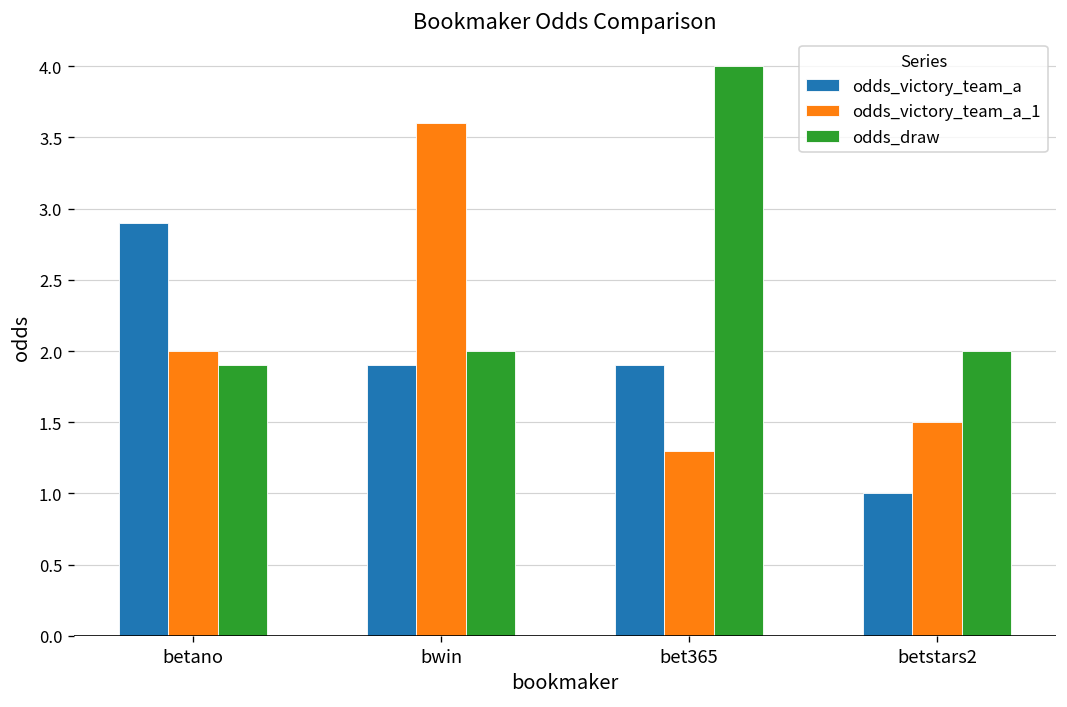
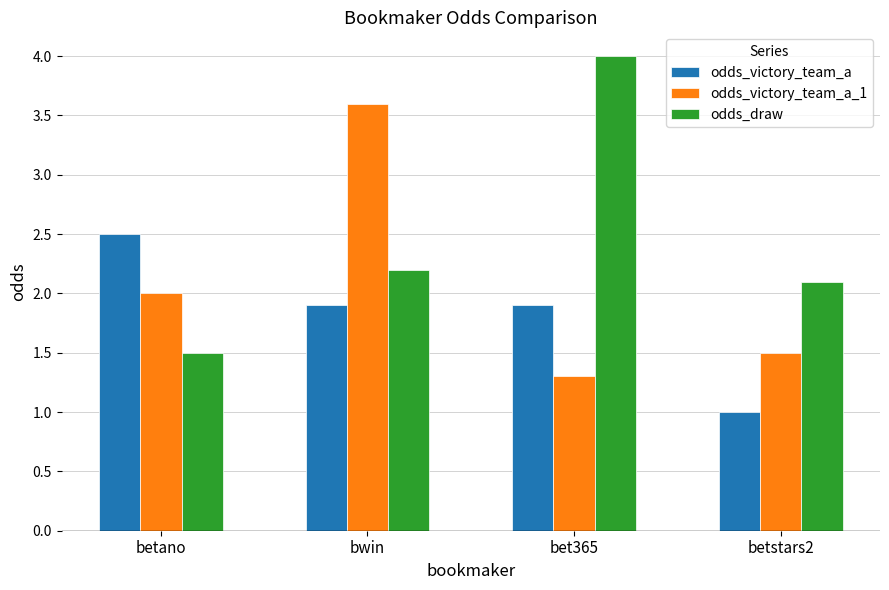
  {
    "odds_victory_team_a": {
-     "betano": 2.9,
+     "betano": 2.5,
      "bwin": 1.9,
      "bet365": 1.9,
      "betstars2": 1.0
    },
    "odds_victory_team_a_1": {
      "betano": 2.0,
      "bwin": 3.6,
      "bet365": 1.3,
      "betstars2": 1.5
    },
    "odds_draw": {
-     "betano": 1.9,
-     "bwin": 2.0,
+     "betano": 1.5,
+     "bwin": 2.2,
      "bet365": 4.0,
-     "betstars2": 2.0
+     "betstars2": 2.1
    }
  }
